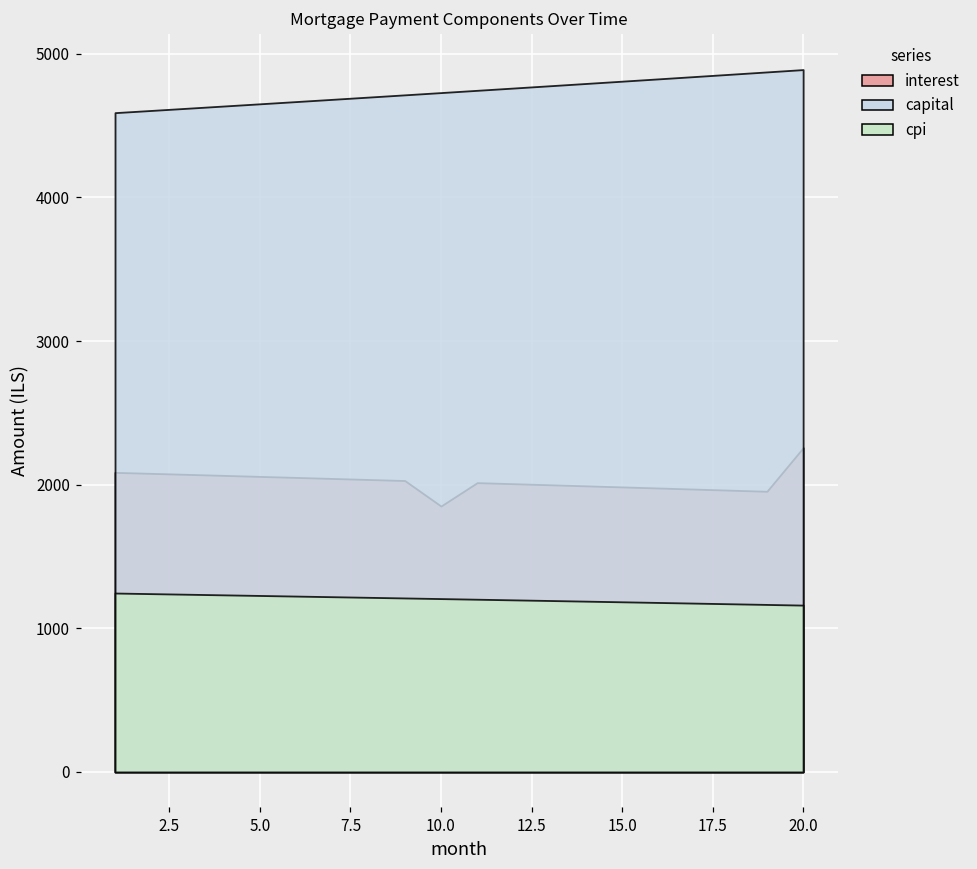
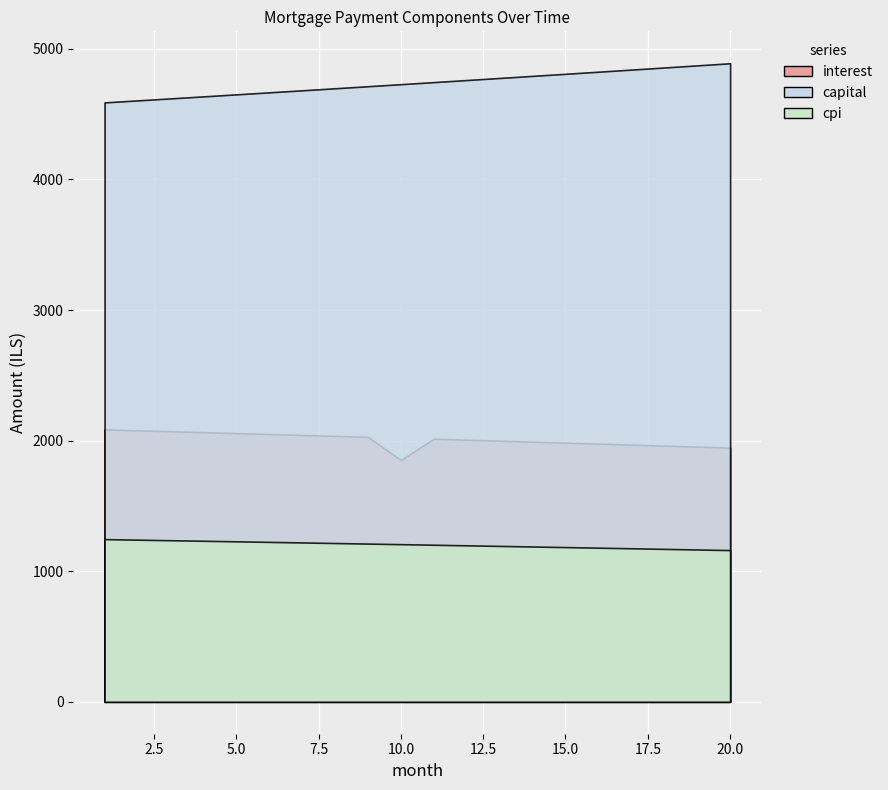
  {
    "interest": {
      "5.0": 2060,
      "10.0": 1850,
      "15.0": 1980,
-     "20.0": 2260
+     "20.0": 1950
    }
  }
